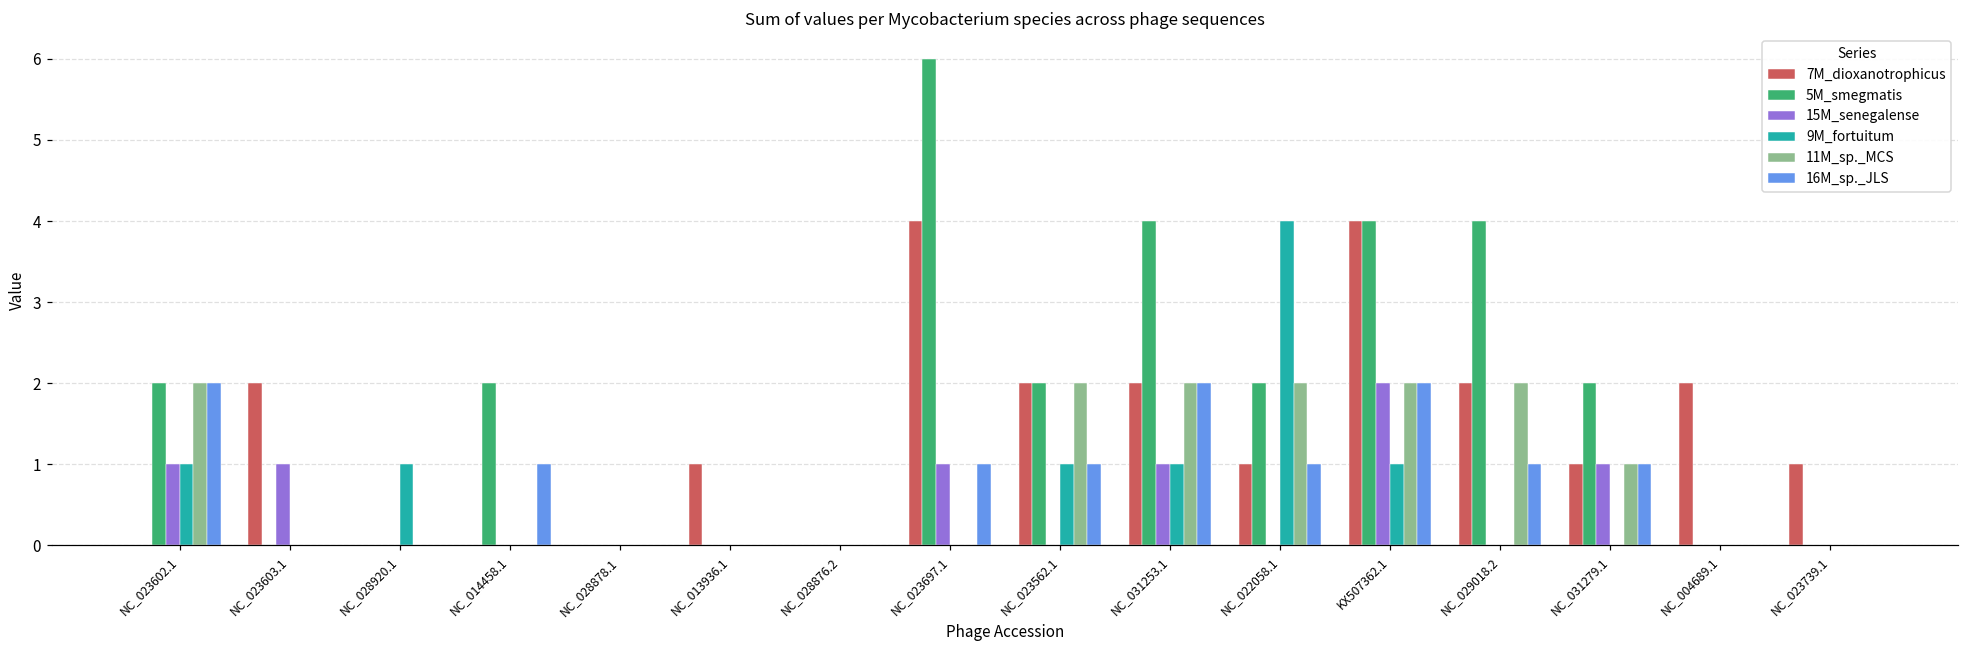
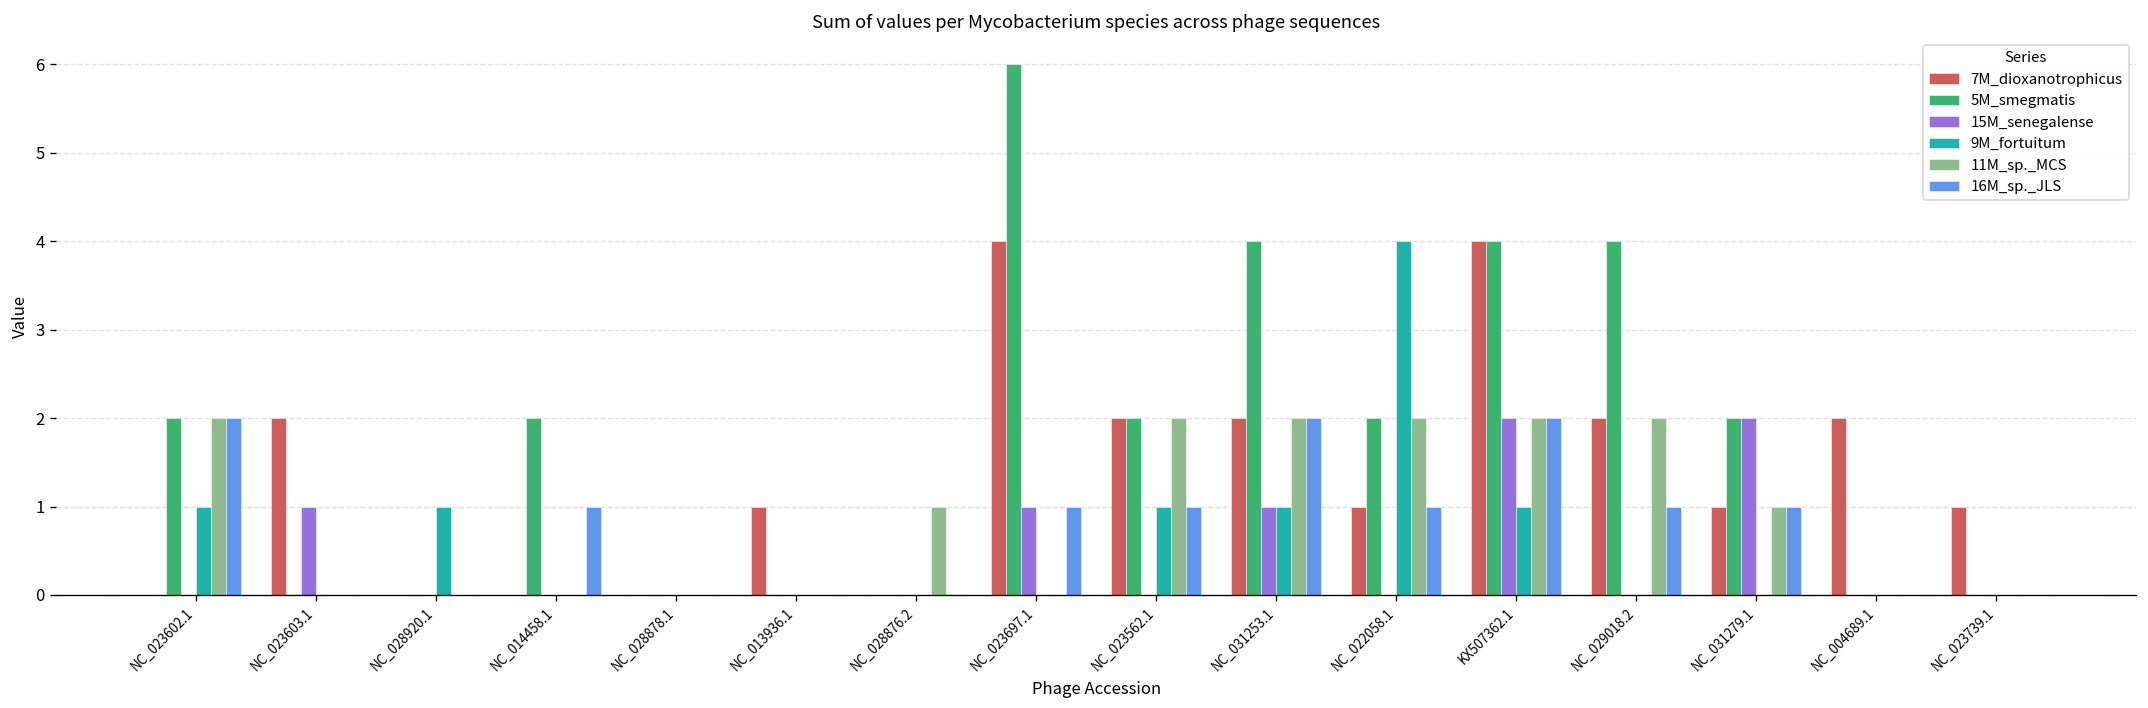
  {
    "7M_dioxanotrophicus": {
      "NC_023602.1": 0,
      "NC_023603.1": 2,
      "NC_028920.1": 0,
      "NC_014458.1": 0,
      "NC_028878.1": 0,
      "NC_013936.1": 1,
      "NC_028876.2": 0,
      "NC_023697.1": 4,
      "NC_023562.1": 2,
      "NC_031253.1": 2,
      "NC_022058.1": 1,
      "KX507362.1": 4,
      "NC_029018.2": 2,
      "NC_031279.1": 1,
      "NC_004689.1": 2,
      "NC_023739.1": 1
    },
    "5M_smegmatis": {
      "NC_023602.1": 2,
      "NC_023603.1": 0,
      "NC_028920.1": 0,
      "NC_014458.1": 2,
      "NC_028878.1": 0,
      "NC_013936.1": 0,
      "NC_028876.2": 0,
      "NC_023697.1": 6,
      "NC_023562.1": 2,
      "NC_031253.1": 4,
      "NC_022058.1": 2,
      "KX507362.1": 4,
      "NC_029018.2": 4,
      "NC_031279.1": 2,
      "NC_004689.1": 0,
      "NC_023739.1": 0
    },
    "15M_senegalense": {
-     "NC_023602.1": 1,
+     "NC_023602.1": 0,
      "NC_023603.1": 1,
      "NC_028920.1": 0,
      "NC_014458.1": 0,
      "NC_028878.1": 0,
      "NC_013936.1": 0,
      "NC_028876.2": 0,
      "NC_023697.1": 1,
      "NC_023562.1": 0,
      "NC_031253.1": 1,
      "NC_022058.1": 0,
      "KX507362.1": 2,
      "NC_029018.2": 0,
-     "NC_031279.1": 1,
+     "NC_031279.1": 2,
      "NC_004689.1": 0,
      "NC_023739.1": 0
    },
    "9M_fortuitum": {
      "NC_023602.1": 1,
      "NC_023603.1": 0,
      "NC_028920.1": 1,
      "NC_014458.1": 0,
      "NC_028878.1": 0,
      "NC_013936.1": 0,
      "NC_028876.2": 0,
      "NC_023697.1": 0,
      "NC_023562.1": 1,
      "NC_031253.1": 1,
      "NC_022058.1": 4,
      "KX507362.1": 1,
      "NC_029018.2": 0,
      "NC_031279.1": 0,
      "NC_004689.1": 0,
      "NC_023739.1": 0
    },
    "11M_sp._MCS": {
      "NC_023602.1": 2,
      "NC_023603.1": 0,
      "NC_028920.1": 0,
      "NC_014458.1": 0,
      "NC_028878.1": 0,
      "NC_013936.1": 0,
-     "NC_028876.2": 0,
+     "NC_028876.2": 1,
      "NC_023697.1": 0,
      "NC_023562.1": 2,
      "NC_031253.1": 2,
      "NC_022058.1": 2,
      "KX507362.1": 2,
      "NC_029018.2": 2,
      "NC_031279.1": 1,
      "NC_004689.1": 0,
      "NC_023739.1": 0
    },
    "16M_sp._JLS": {
      "NC_023602.1": 2,
      "NC_023603.1": 0,
      "NC_028920.1": 0,
      "NC_014458.1": 1,
      "NC_028878.1": 0,
      "NC_013936.1": 0,
      "NC_028876.2": 0,
      "NC_023697.1": 1,
      "NC_023562.1": 1,
      "NC_031253.1": 2,
      "NC_022058.1": 1,
      "KX507362.1": 2,
      "NC_029018.2": 1,
      "NC_031279.1": 1,
      "NC_004689.1": 0,
      "NC_023739.1": 0
    }
  }
